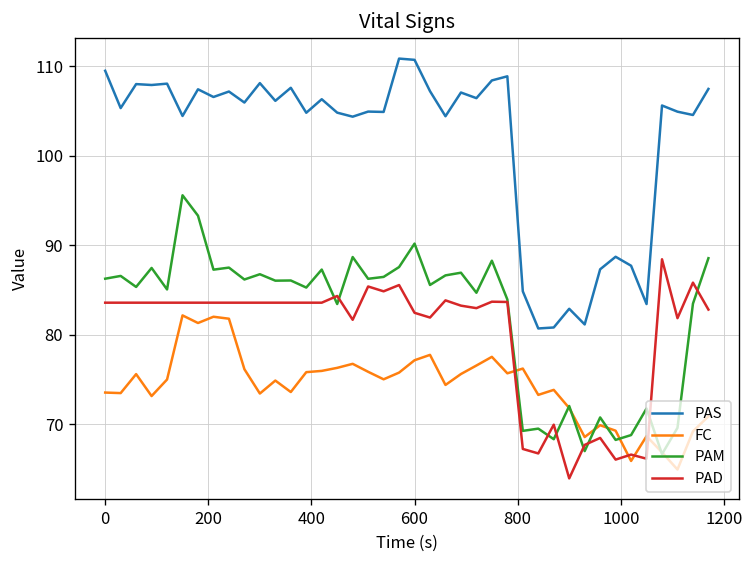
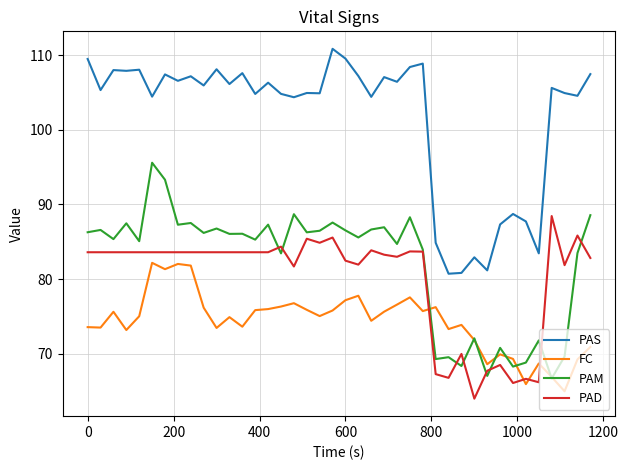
  {
    "PAS": {
      "0": 110,
-     "600": 111
+     "600": 110
    },
    "FC": {
      "0": 74,
      "600": 77
    },
    "PAM": {
      "0": 86,
-     "600": 90
+     "600": 87
    },
    "PAD": {
      "0": 84,
      "600": 82
    }
  }
